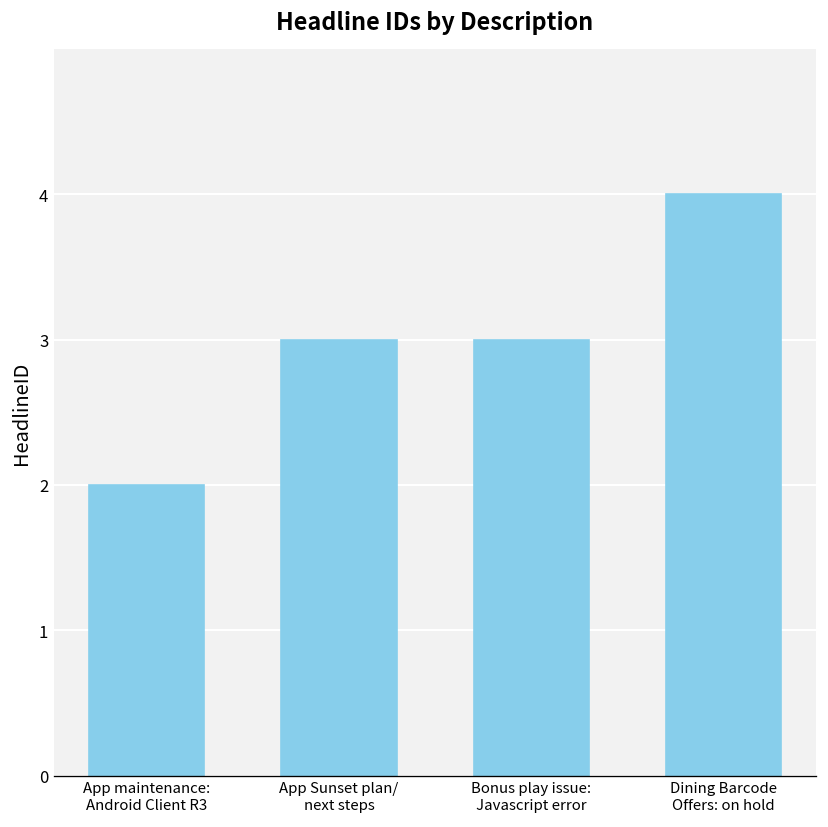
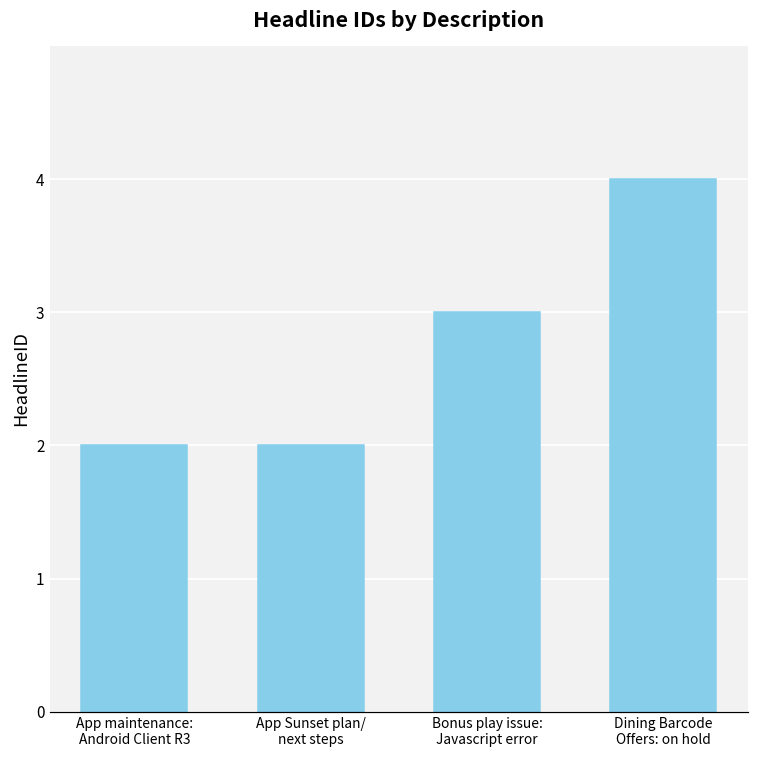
  {
    "App maintenance: Android Client R3": 2,
-   "App Sunset plan/ next steps": 3,
+   "App Sunset plan/ next steps": 2,
    "Bonus play issue: Javascript error": 3,
    "Dining Barcode Offers: on hold": 4
  }
